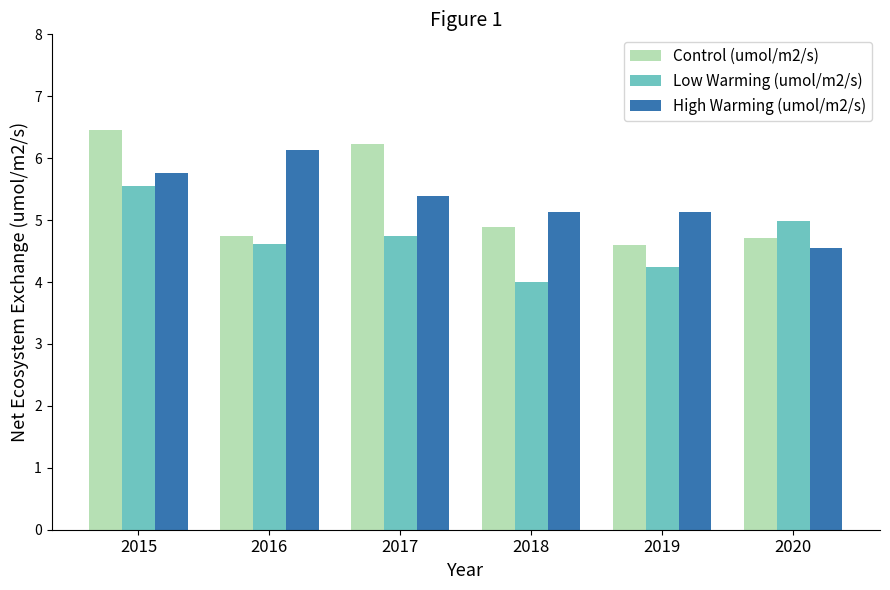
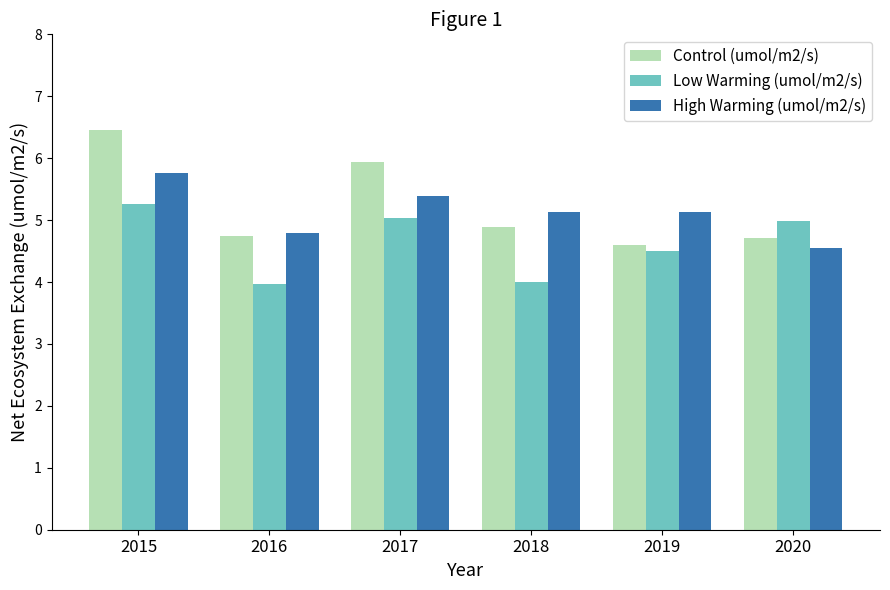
  {
    "Control (umol/m2/s)": {
      "2015": 6.5,
      "2016": 4.7,
-     "2017": 6.2,
+     "2017": 5.9,
      "2018": 4.9,
      "2019": 4.6,
      "2020": 4.7
    },
    "Low Warming (umol/m2/s)": {
-     "2015": 5.5,
-     "2016": 4.6,
-     "2017": 4.7,
+     "2015": 5.3,
+     "2016": 4.0,
+     "2017": 5.0,
      "2018": 4.0,
-     "2019": 4.2,
+     "2019": 4.5,
      "2020": 5.0
    },
    "High Warming (umol/m2/s)": {
      "2015": 5.8,
-     "2016": 6.1,
+     "2016": 4.8,
      "2017": 5.4,
      "2018": 5.1,
      "2019": 5.1,
      "2020": 4.6
    }
  }
